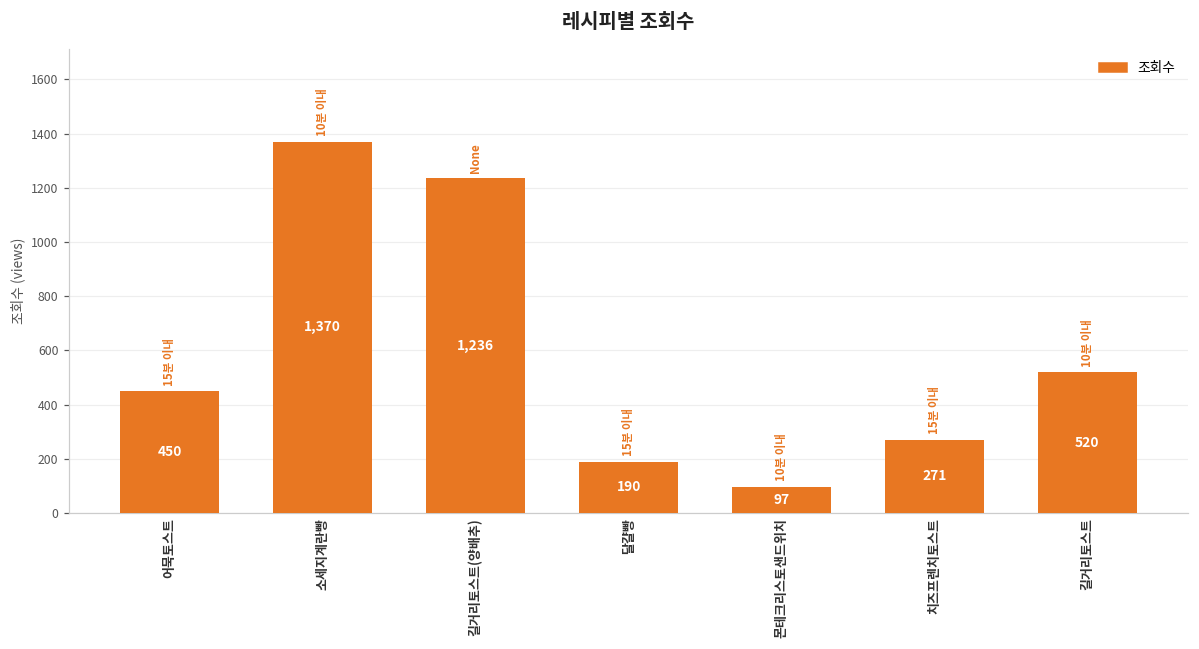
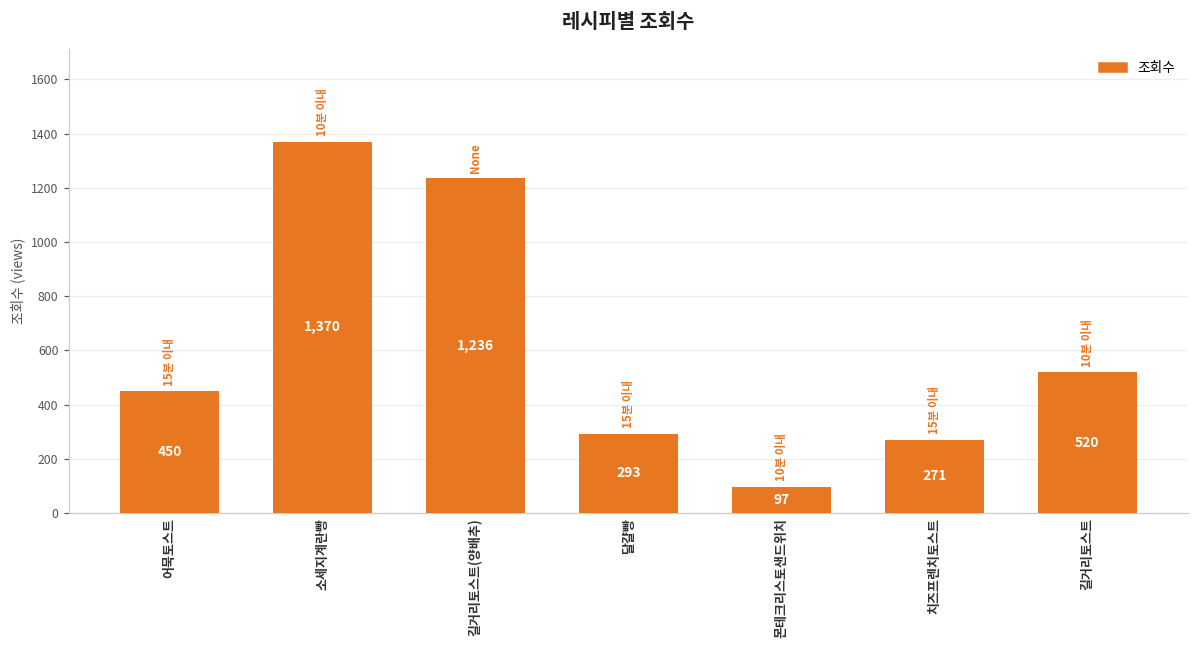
  {
    "어묵토스트": "450",
    "소세지계란빵": "1,370",
    "길거리토스트(양배추)": "1,236",
-   "달걀빵": "190",
+   "달걀빵": "293",
    "몬테크리스토샌드위치": "97",
    "치즈프렌치토스트": "271",
    "길거리토스트": "520"
  }
